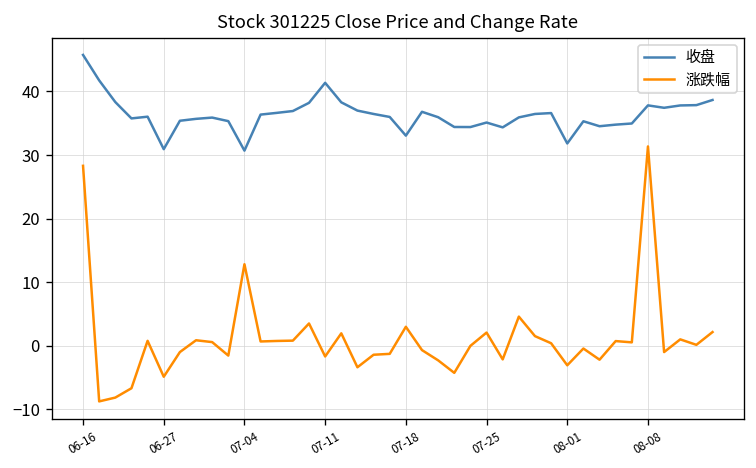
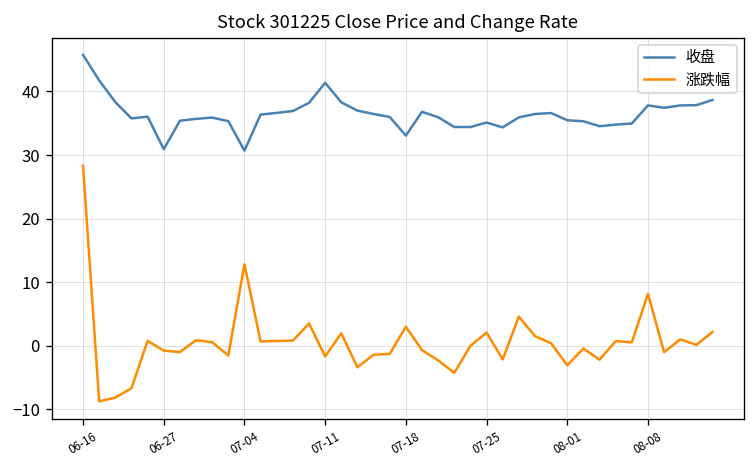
  {
    "收盘": {
      "06-16": 46,
      "06-27": 31,
      "07-04": 31,
      "07-11": 41,
      "07-18": 33,
      "07-25": 35,
-     "08-01": 32,
+     "08-01": 35,
      "08-08": 38
    },
    "涨跌幅": {
      "06-16": 28,
-     "06-27": -5,
+     "06-27": -1,
      "07-04": 13,
      "07-11": -2,
      "07-18": 3,
      "07-25": 2,
      "08-01": -3,
-     "08-08": 31
+     "08-08": 8
    }
  }
